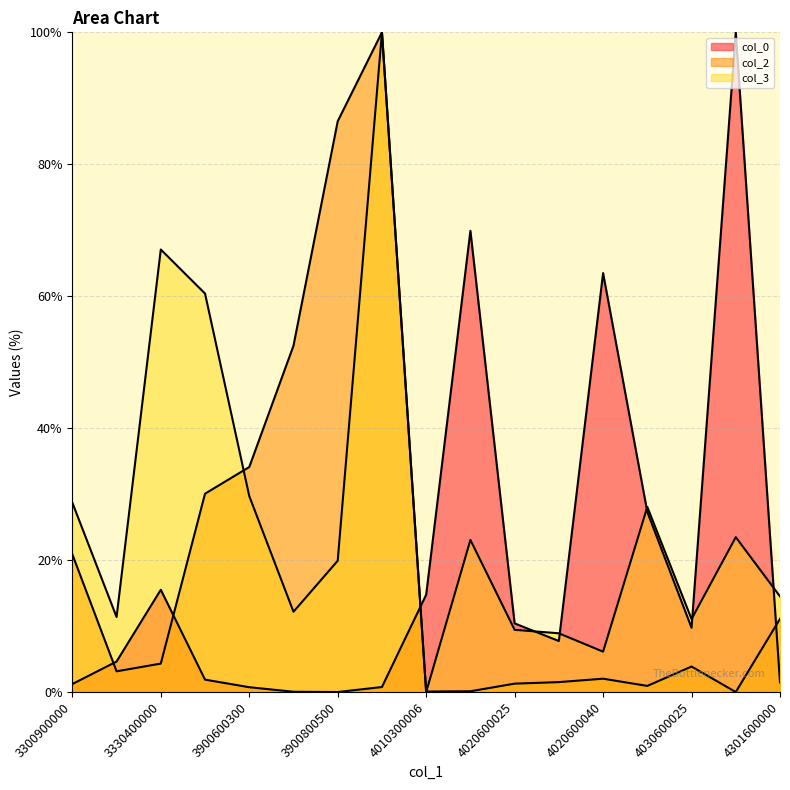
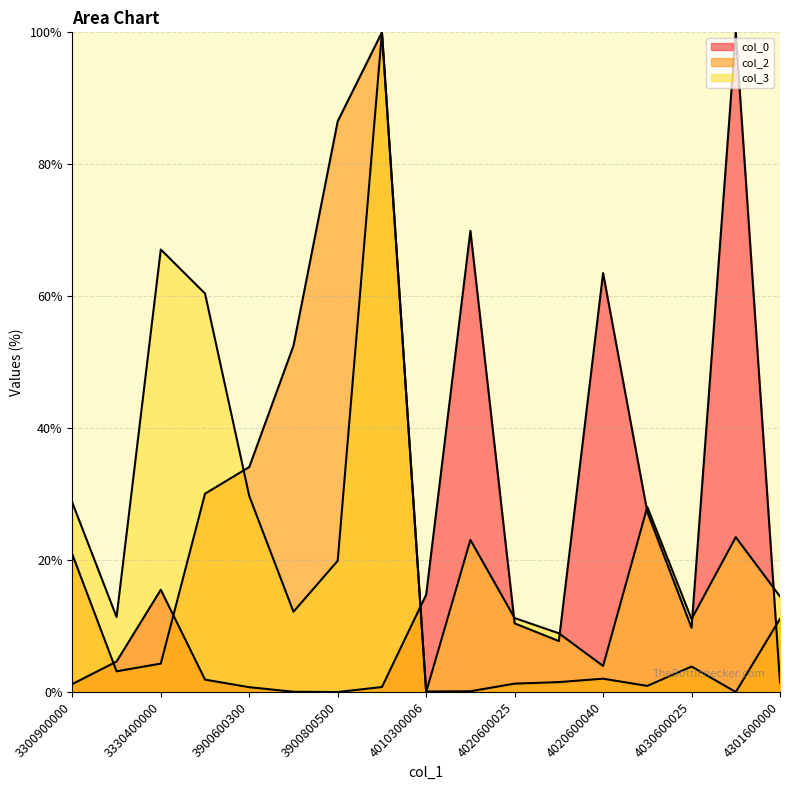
  {
    "col_0": {
      "3300900000": "1%",
      "3330400000": "16%",
      "3900600300": "1%",
      "3900800500": "0%",
      "4010300006": "15%",
      "4020600025": "10%",
      "4020600040": "64%",
      "4030600025": "10%",
      "4301600000": "1%"
    },
    "col_2": {
      "3300900000": "21%",
      "3330400000": "4%",
      "3900600300": "34%",
      "3900800500": "87%",
      "4020600025": "1%",
      "4020600040": "2%",
      "4030600025": "4%",
      "4301600000": "11%"
    },
    "col_3": {
      "3300900000": "29%",
      "3330400000": "67%",
      "3900600300": "30%",
      "3900800500": "20%",
-     "4020600025": "9%",
-     "4020600040": "6%",
+     "4020600025": "11%",
+     "4020600040": "4%",
      "4030600025": "11%",
      "4301600000": "14%"
    }
  }
